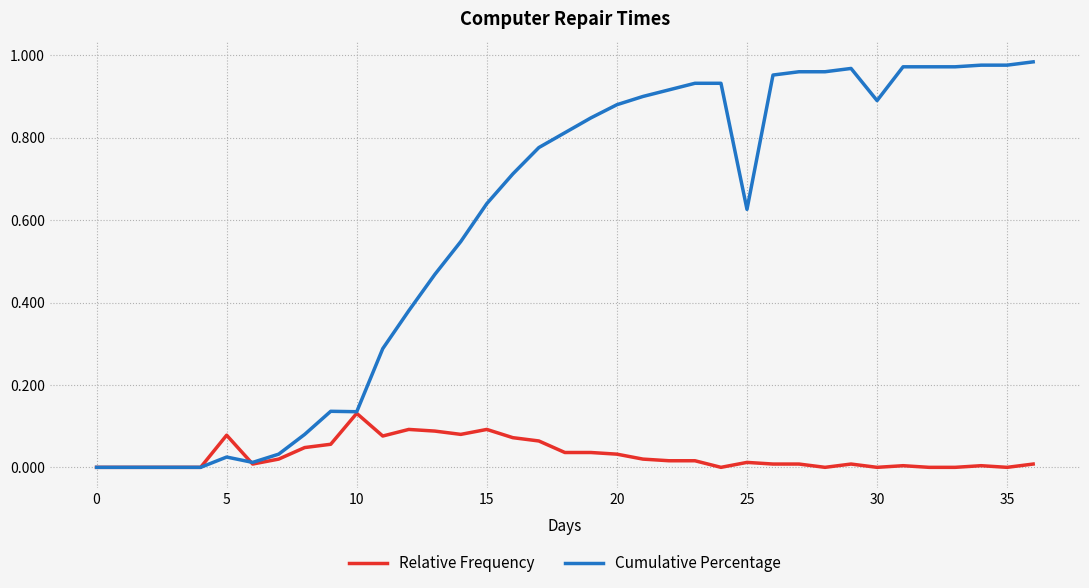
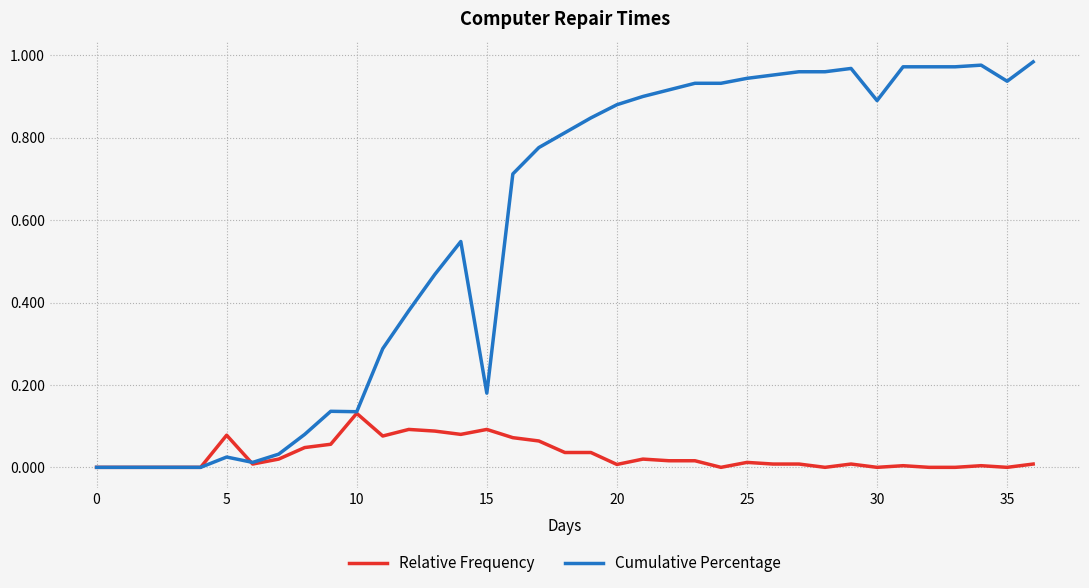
  {
    "Relative Frequency": {
      "5": 0.08,
      "15": 0.09,
-     "20": 0.03,
+     "20": 0.01,
      "25": 0.01,
      "30": 0.00,
      "35": 0.00
    },
    "Cumulative Percentage": {
      "5": 0.03,
-     "15": 0.64,
+     "15": 0.18,
      "20": 0.88,
-     "25": 0.63,
+     "25": 0.94,
      "30": 0.89,
-     "35": 0.98
+     "35": 0.94
    }
  }
